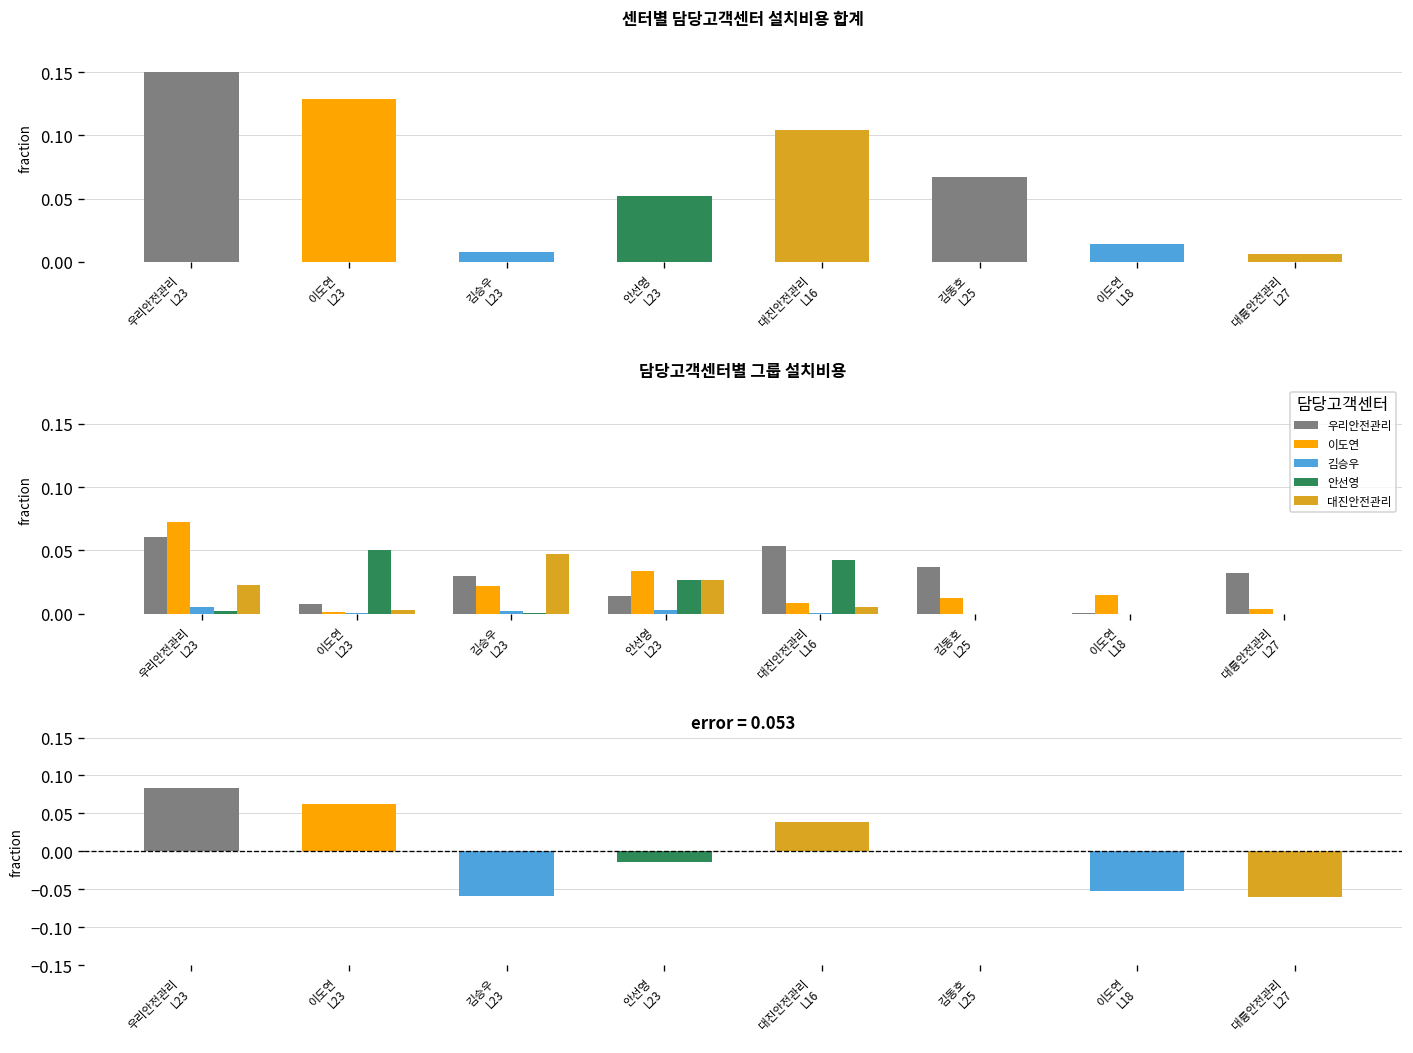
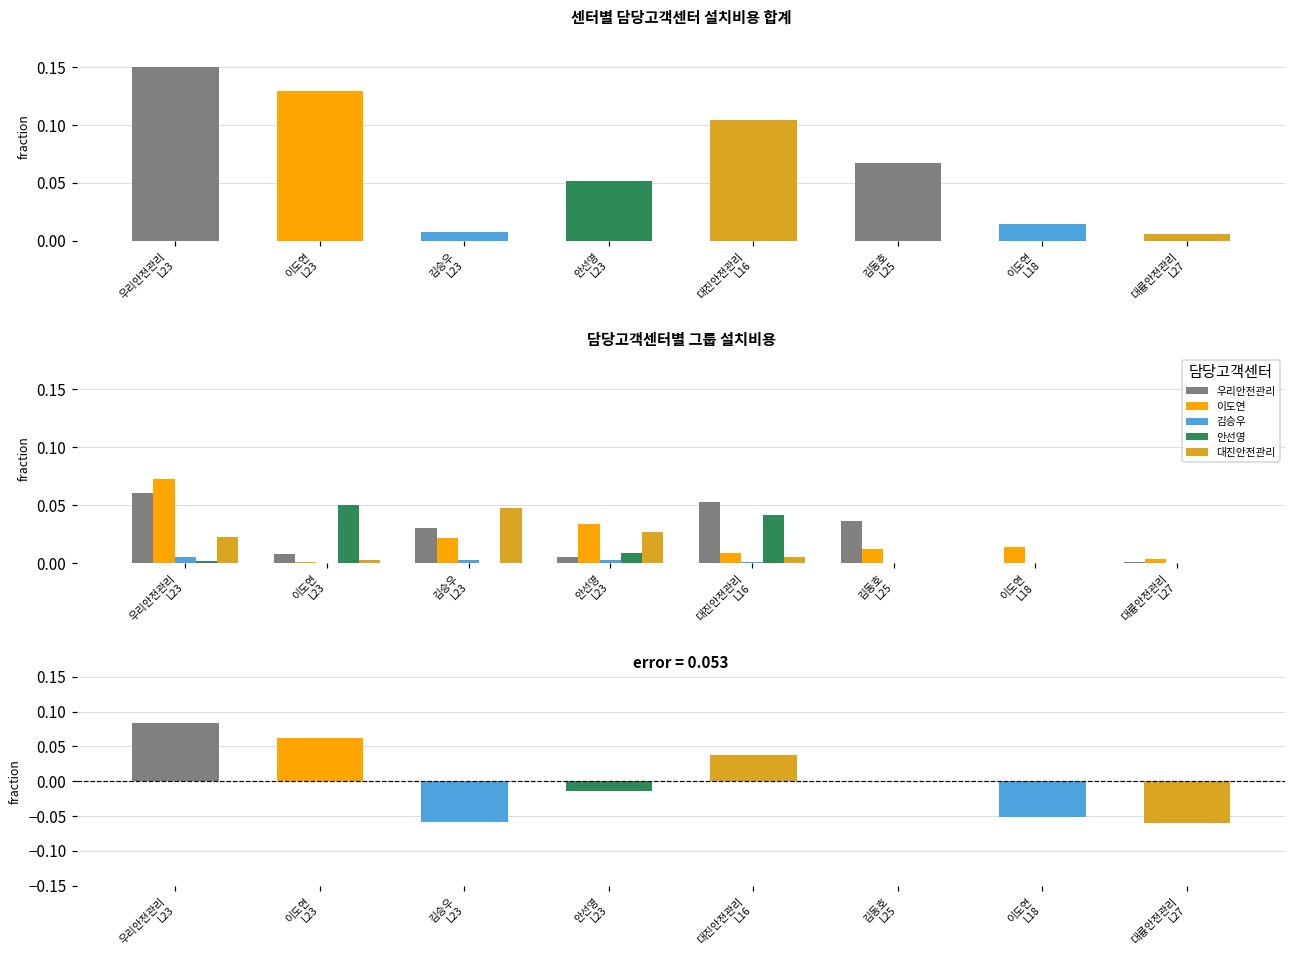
  {
    "센터별 담당고객센터 설치비용 합계": {
      "우리안전관리 L23": 0.150,
      "이도연 L23": 0.129,
      "김승우 L23": 0.008,
      "안선영 L23": 0.052,
      "대진안전관리 L16": 0.104,
      "김동호 L25": 0.067,
      "이도연 L18": 0.014,
      "대륭안전관리 L27": 0.006
    },
    "담당고객센터별 그룹 설치비용": {
      "우리안전관리": {
        "우리안전관리 L23": 0.060,
        "이도연 L23": 0.008,
        "김승우 L23": 0.030,
-       "안선영 L23": 0.014,
+       "안선영 L23": 0.005,
        "대진안전관리 L16": 0.053,
        "김동호 L25": 0.037,
-       "대륭안전관리 L27": 0.032
+       "대륭안전관리 L27": 0.001
      },
      "김승우": {
        "우리안전관리 L23": 0.005,
        "안선영 L23": 0.003,
        "김동호 L25": 0.000,
        "이도연 L18": 0.000,
        "대륭안전관리 L27": 0.000
      },
      "안선영": {
        "이도연 L23": 0.050,
-       "안선영 L23": 0.027,
+       "안선영 L23": 0.009,
        "대진안전관리 L16": 0.042,
        "김동호 L25": 0.000,
        "이도연 L18": 0.000,
        "대륭안전관리 L27": 0.000
      }
    },
    "error = 0.053": {
      "우리안전관리 L23": 0.08,
      "이도연 L23": 0.06,
      "김승우 L23": -0.06,
      "안선영 L23": -0.01,
      "대진안전관리 L16": 0.04,
      "이도연 L18": -0.05,
      "대륭안전관리 L27": -0.06
    }
  }
